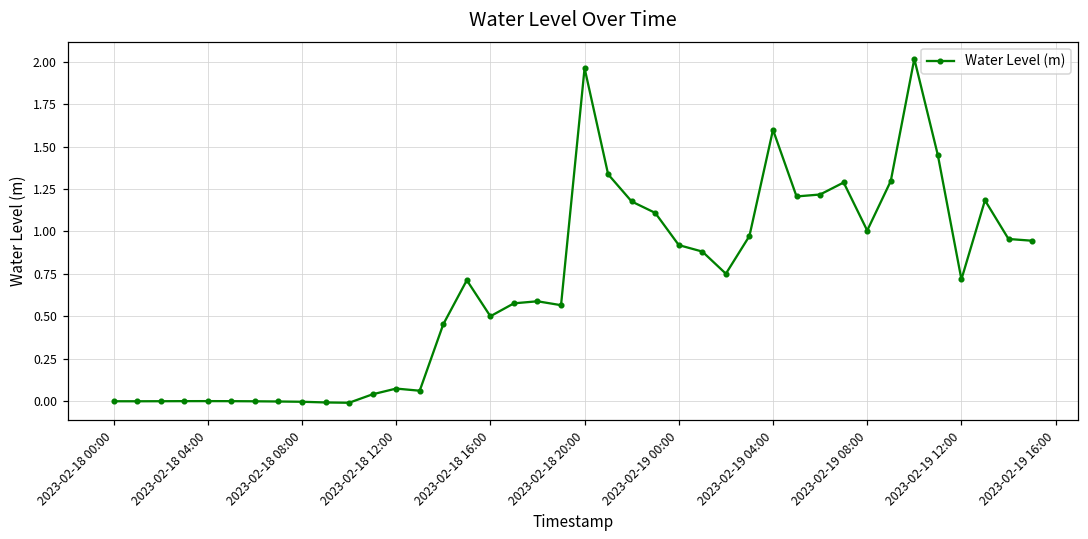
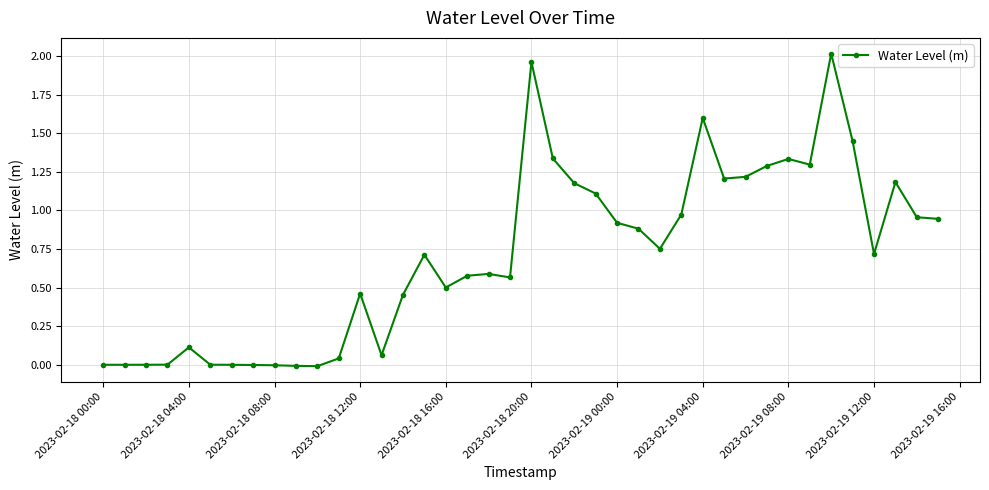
  {
    "2023-02-18 00:00": 0.00,
-   "2023-02-18 04:00": 0.00,
+   "2023-02-18 04:00": 0.11,
    "2023-02-18 08:00": 0.00,
-   "2023-02-18 12:00": 0.07,
+   "2023-02-18 12:00": 0.46,
    "2023-02-18 16:00": 0.50,
    "2023-02-18 20:00": 1.96,
    "2023-02-19 00:00": 0.92,
    "2023-02-19 04:00": 1.60,
-   "2023-02-19 08:00": 1.01,
+   "2023-02-19 08:00": 1.33,
    "2023-02-19 12:00": 0.72
  }
